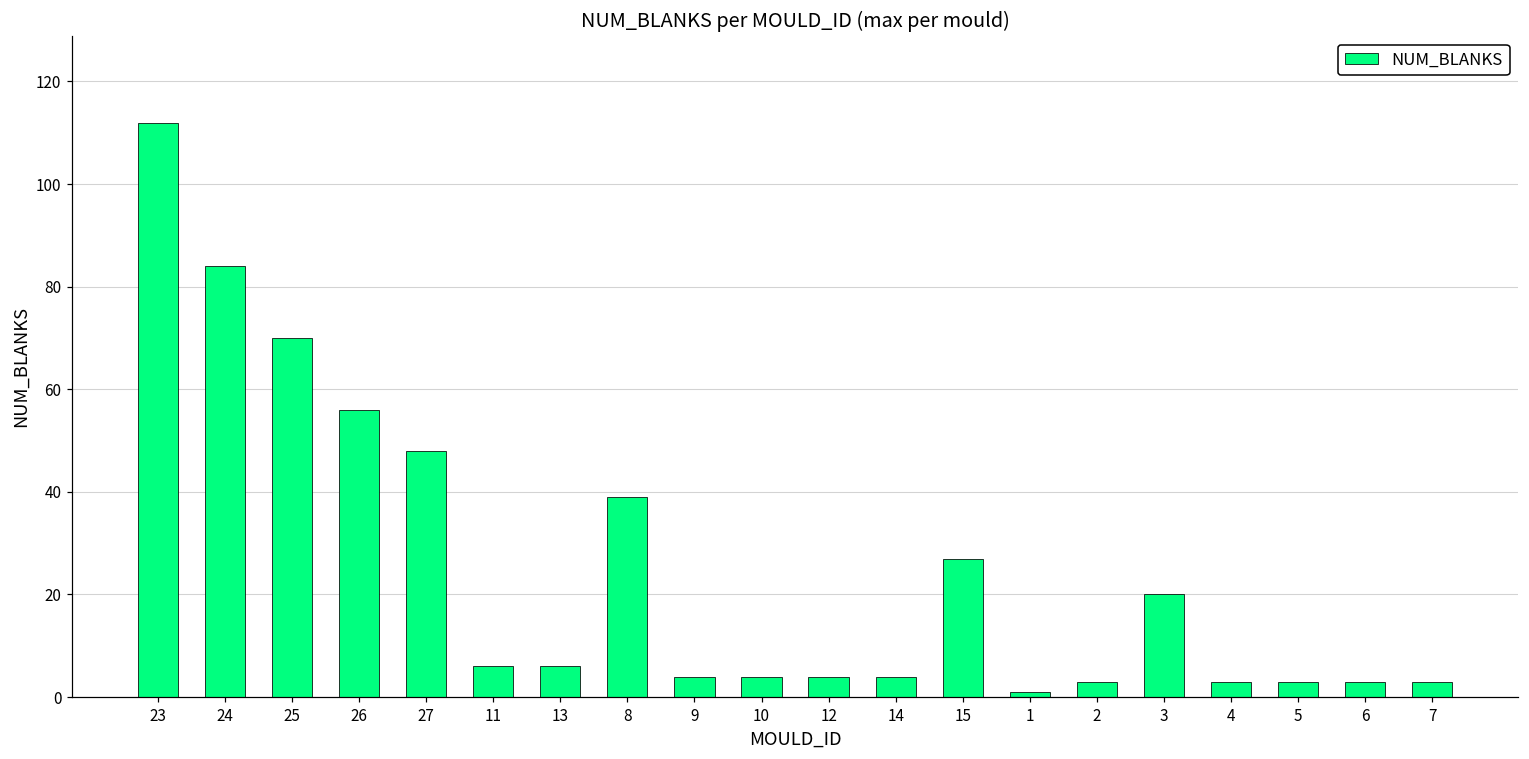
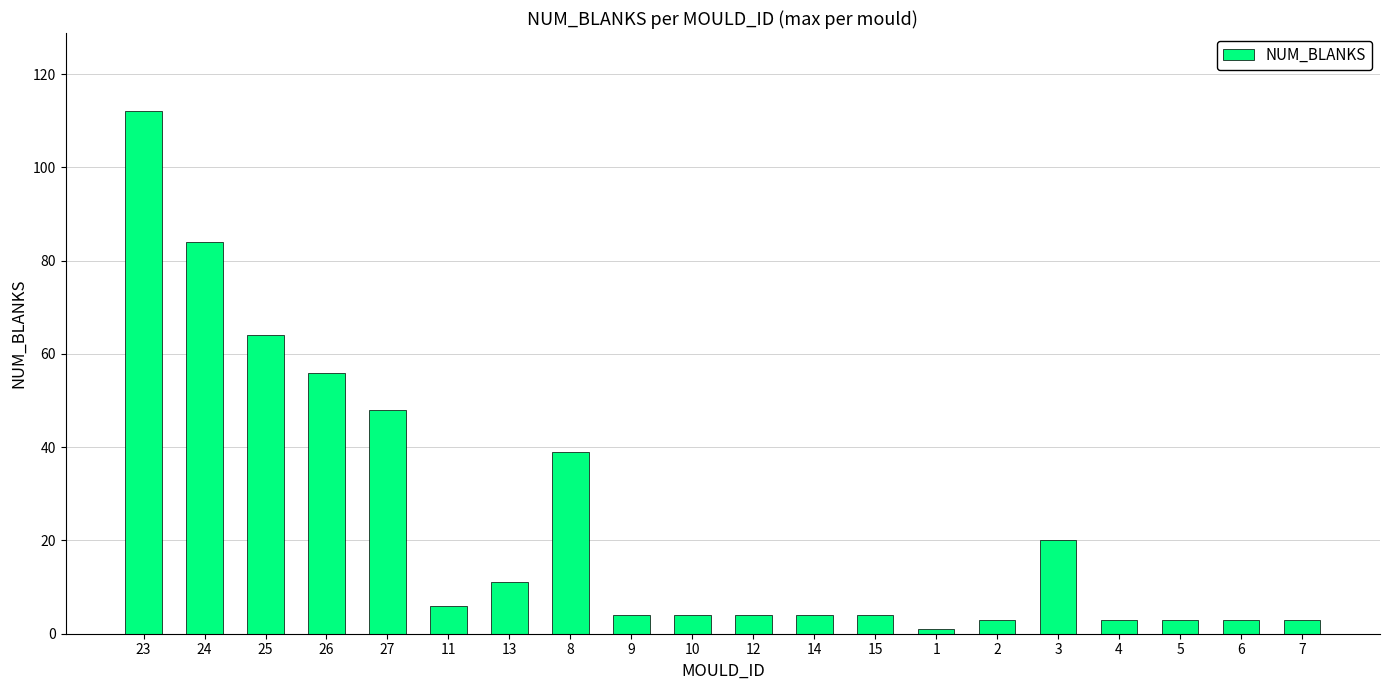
  {
    "23": 112,
    "24": 84,
-   "25": 70,
+   "25": 64,
    "26": 56,
    "27": 48,
    "11": 6,
-   "13": 6,
+   "13": 11,
    "8": 39,
    "9": 4,
    "10": 4,
    "12": 4,
    "14": 4,
-   "15": 27,
+   "15": 4,
    "1": 1,
    "2": 3,
    "3": 20,
    "4": 3,
    "5": 3,
    "6": 3,
    "7": 3
  }
